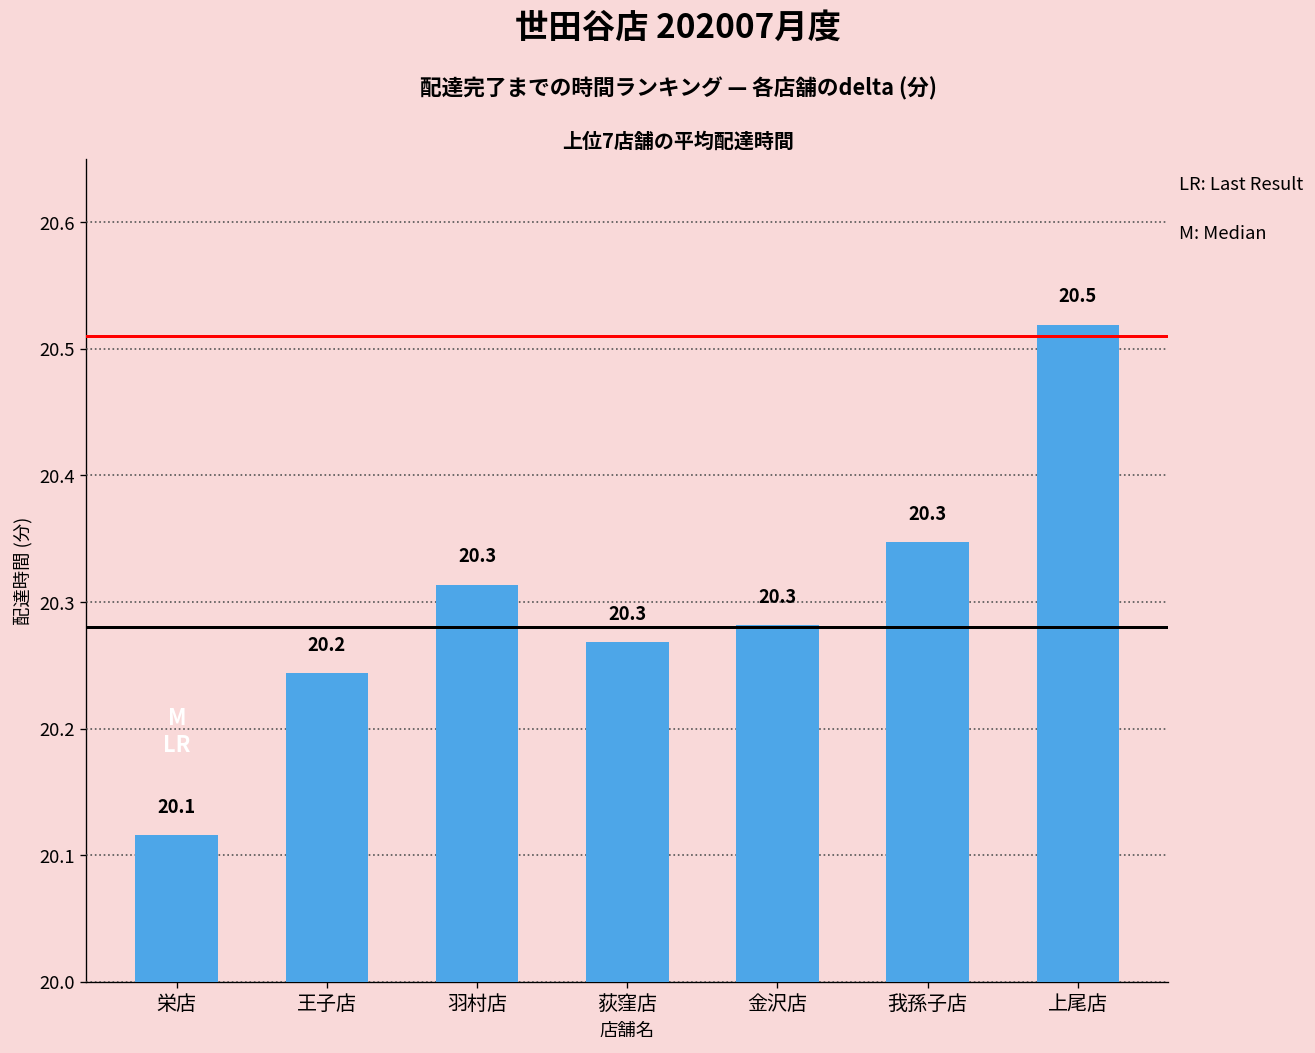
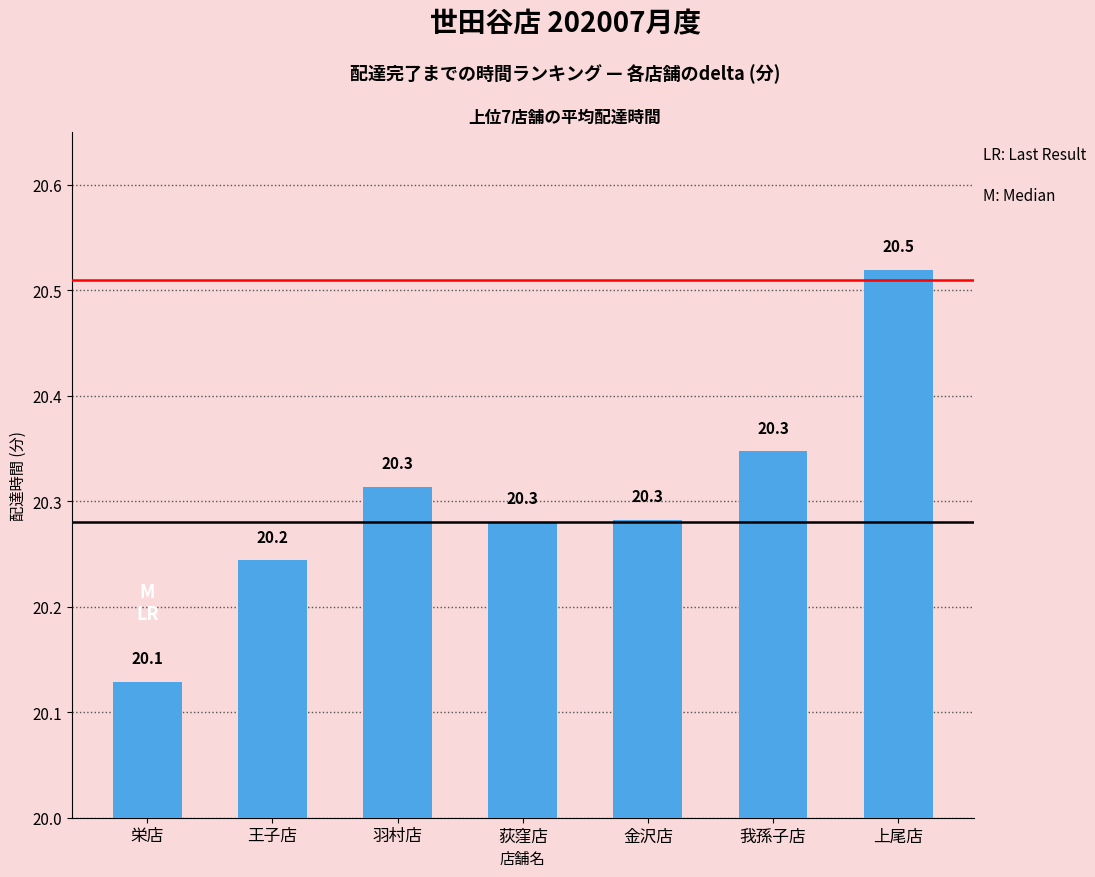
  {
-   "栄店": 20.116,
-   "荻窪店": 20.268
+   "栄店": 20.128,
+   "荻窪店": 20.280
  }
